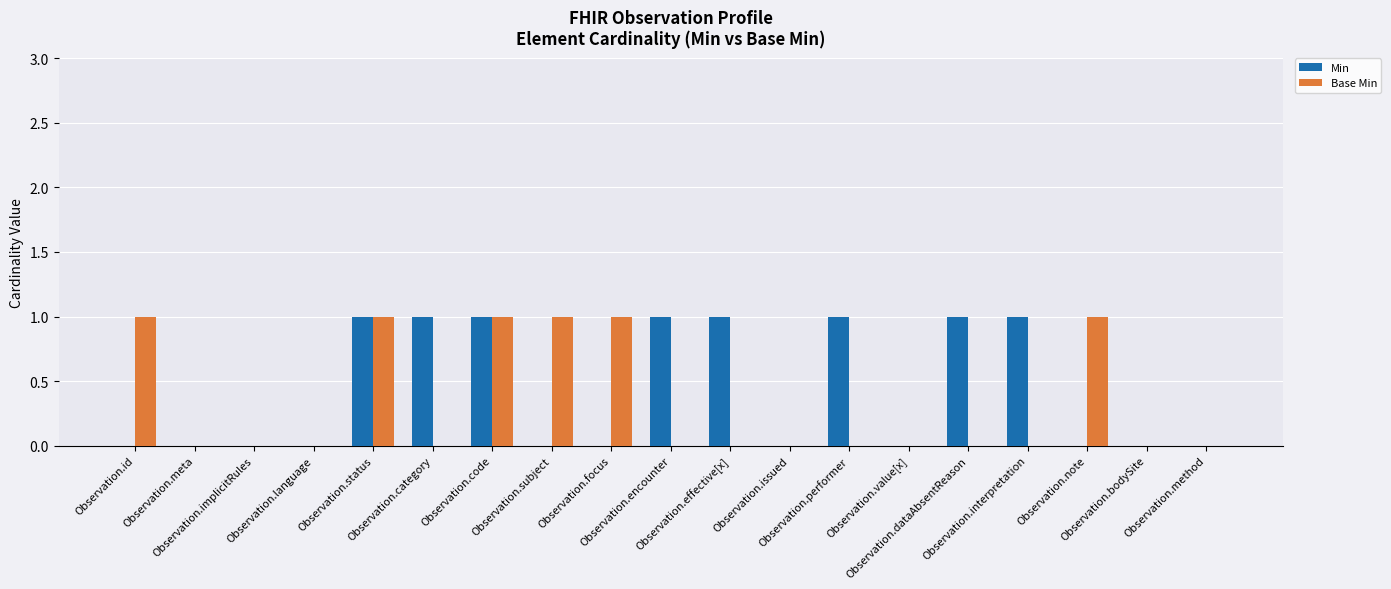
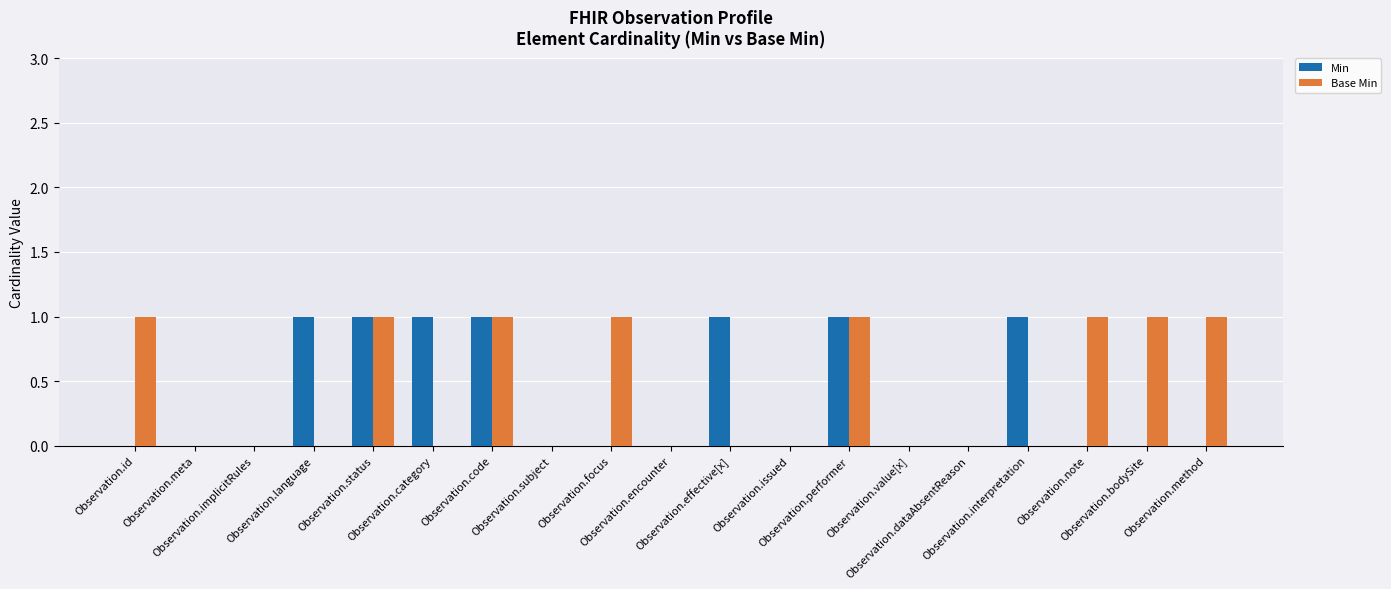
  {
    "Min": {
      "Observation.id": 0,
      "Observation.meta": 0,
      "Observation.implicitRules": 0,
-     "Observation.language": 0,
+     "Observation.language": 1,
      "Observation.status": 1,
      "Observation.category": 1,
      "Observation.code": 1,
      "Observation.subject": 0,
      "Observation.focus": 0,
-     "Observation.encounter": 1,
+     "Observation.encounter": 0,
      "Observation.effective[x]": 1,
      "Observation.issued": 0,
      "Observation.performer": 1,
      "Observation.value[x]": 0,
-     "Observation.dataAbsentReason": 1,
+     "Observation.dataAbsentReason": 0,
      "Observation.interpretation": 1,
      "Observation.note": 0,
      "Observation.bodySite": 0,
      "Observation.method": 0
    },
    "Base Min": {
      "Observation.id": 1,
      "Observation.meta": 0,
      "Observation.implicitRules": 0,
      "Observation.language": 0,
      "Observation.status": 1,
      "Observation.category": 0,
      "Observation.code": 1,
-     "Observation.subject": 1,
+     "Observation.subject": 0,
      "Observation.focus": 1,
      "Observation.encounter": 0,
      "Observation.effective[x]": 0,
      "Observation.issued": 0,
-     "Observation.performer": 0,
+     "Observation.performer": 1,
      "Observation.value[x]": 0,
      "Observation.dataAbsentReason": 0,
      "Observation.interpretation": 0,
      "Observation.note": 1,
-     "Observation.bodySite": 0,
-     "Observation.method": 0
+     "Observation.bodySite": 1,
+     "Observation.method": 1
    }
  }
